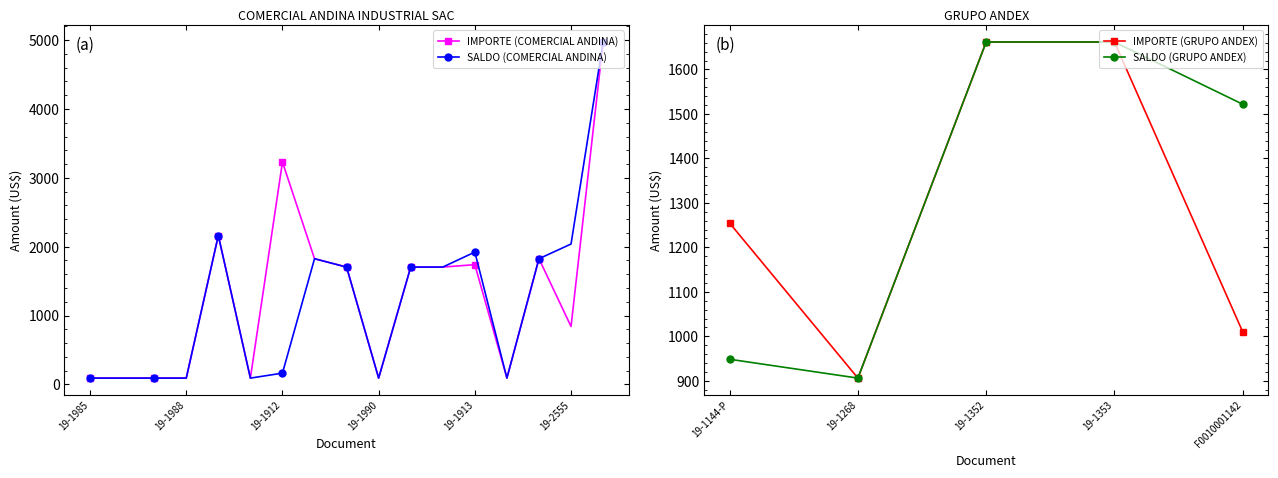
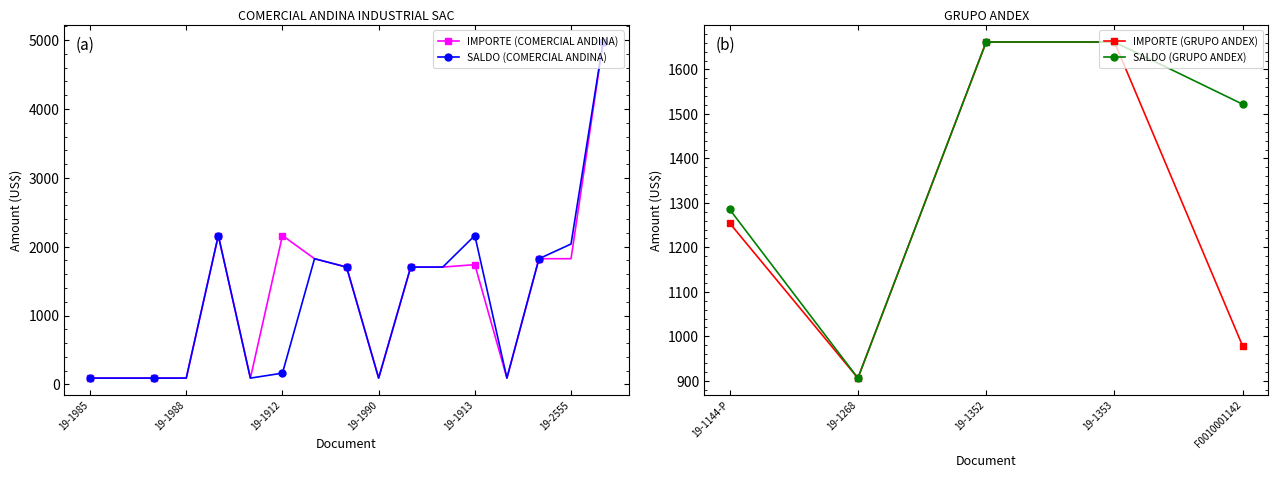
  {
    "COMERCIAL ANDINA INDUSTRIAL SAC": {
      "IMPORTE (COMERCIAL ANDINA)": {
-       "19-1912": 3200,
+       "19-1912": 2200,
        "19-1913": 1700,
-       "19-2555": 800
+       "19-2555": 1800
      },
      "SALDO (COMERCIAL ANDINA)": {
        "19-1912": 200,
-       "19-1913": 1900,
+       "19-1913": 2200,
        "19-2555": 2000
      }
    },
    "GRUPO ANDEX": {
      "IMPORTE (GRUPO ANDEX)": {
        "19-1144-P": 1250,
-       "F0010001142": 1010
+       "F0010001142": 980
      },
      "SALDO (GRUPO ANDEX)": {
-       "19-1144-P": 950,
+       "19-1144-P": 1290,
        "F0010001142": 1520
      }
    }
  }
